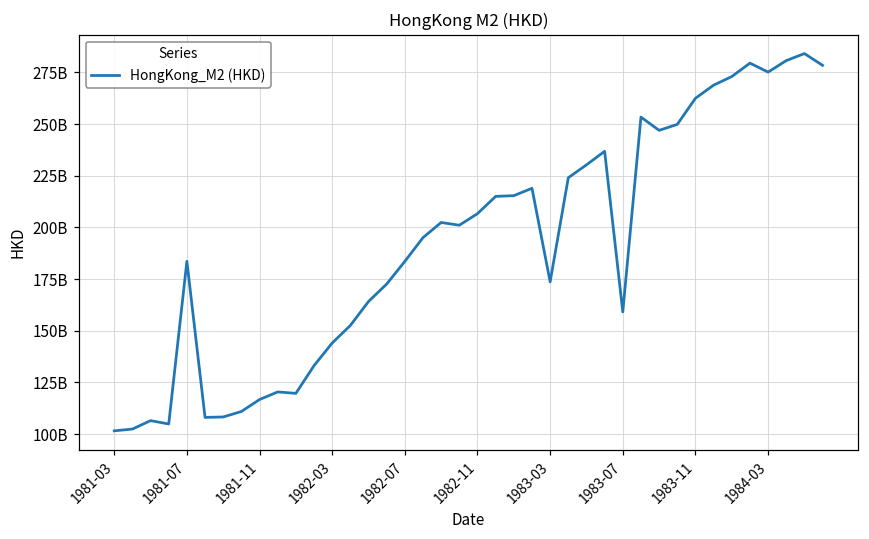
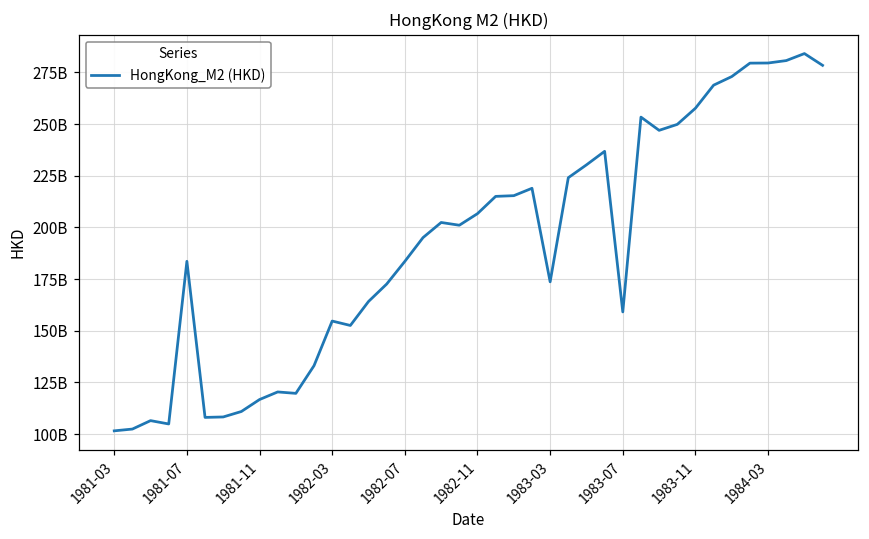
  {
    "1981-03": 102000000000,
    "1981-07": 184000000000,
    "1981-11": 117000000000,
-   "1982-03": 144000000000,
+   "1982-03": 155000000000,
    "1982-07": 184000000000,
    "1982-11": 207000000000,
    "1983-03": 174000000000,
    "1983-07": 159000000000,
-   "1983-11": 262000000000,
-   "1984-03": 275000000000
+   "1983-11": 258000000000,
+   "1984-03": 280000000000
  }
